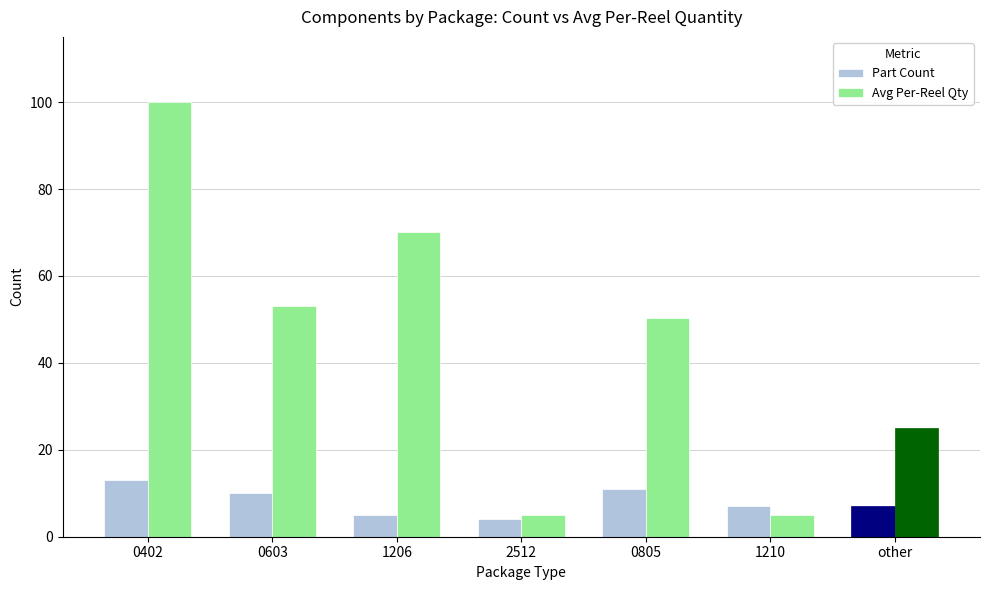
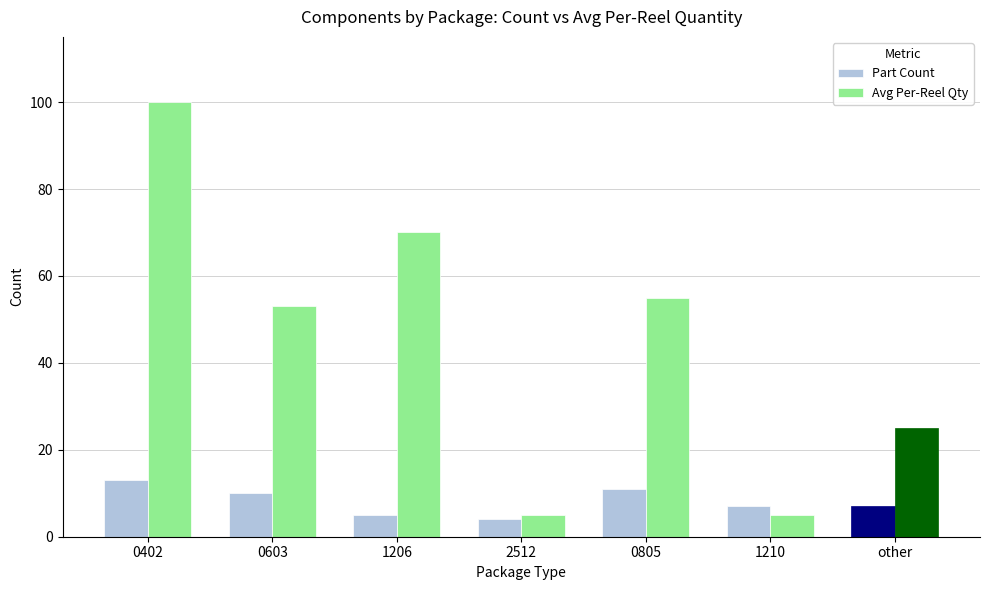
  {
    "Part Count": {
      "0402": 13,
      "0603": 10,
      "1206": 5,
      "2512": 4,
      "0805": 11,
      "1210": 7,
      "other": 7
    },
    "Avg Per-Reel Qty": {
      "0402": 100,
      "0603": 53,
      "1206": 70,
      "2512": 5,
-     "0805": 50,
+     "0805": 55,
      "1210": 5,
      "other": 25
    }
  }
